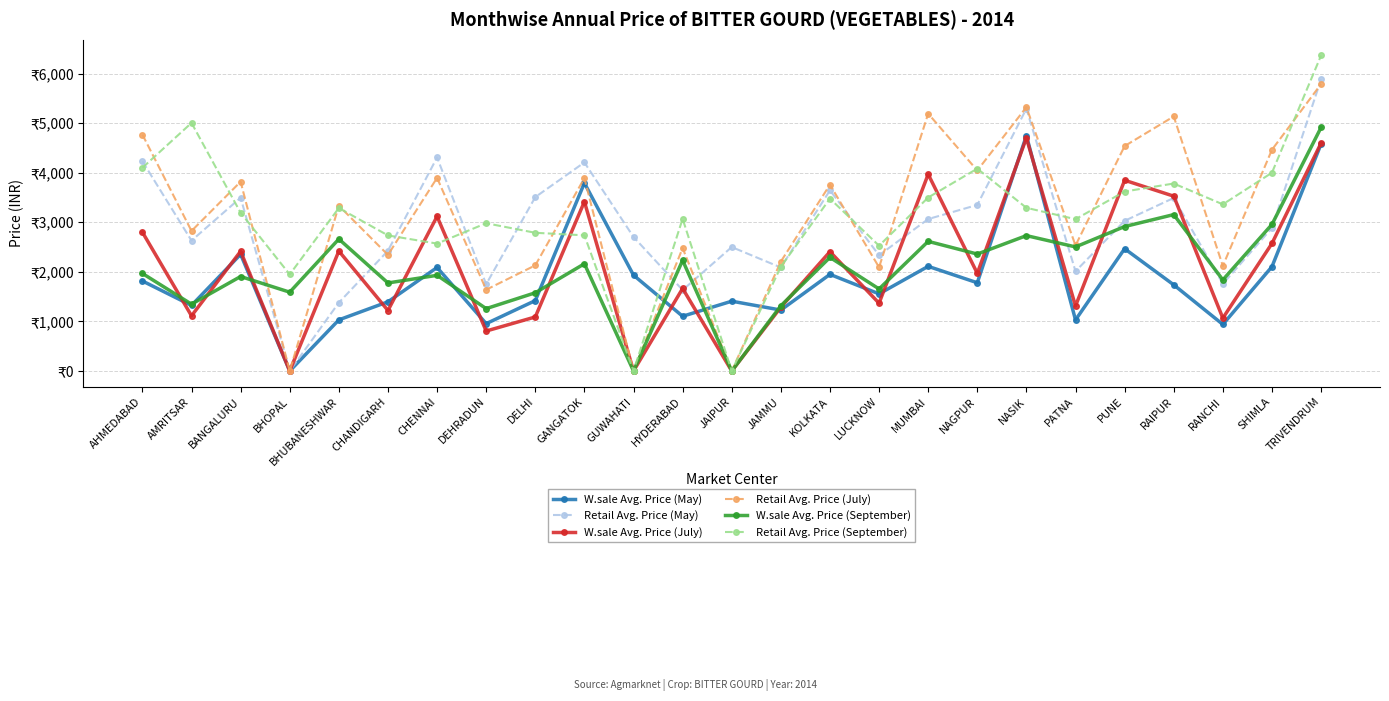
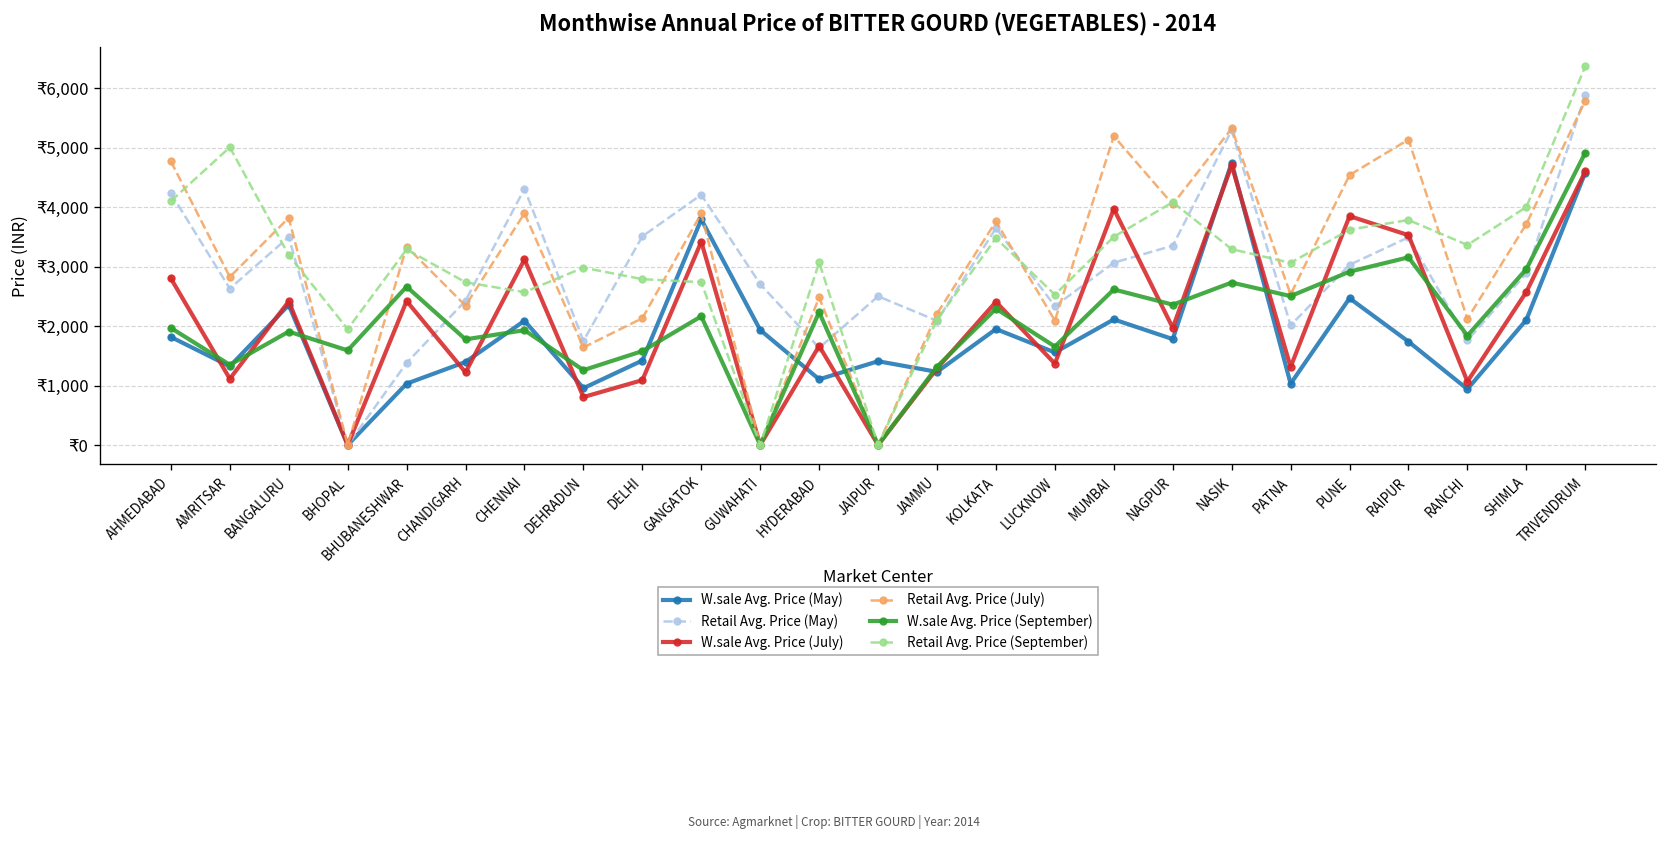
  {
    "W.sale Avg. Price (May)": {
      "AHMEDABAD": "₹1,800",
      "BANGALURU": "₹2,400",
      "BHUBANESHWAR": "₹1,000",
      "CHANDIGARH": "₹1,400",
      "CHENNAI": "₹2,100",
      "DEHRADUN": "₹1,000",
      "DELHI": "₹1,400",
      "GANGATOK": "₹3,800",
      "GUWAHATI": "₹1,900",
      "HYDERABAD": "₹1,100",
      "JAIPUR": "₹1,400",
      "JAMMU": "₹1,200",
      "KOLKATA": "₹1,900",
      "LUCKNOW": "₹1,600",
      "MUMBAI": "₹2,100",
      "NAGPUR": "₹1,800",
      "PATNA": "₹1,000",
      "PUNE": "₹2,500",
      "RAIPUR": "₹1,700",
      "RANCHI": "₹900",
      "SHIMLA": "₹2,100"
    },
    "Retail Avg. Price (May)": {
      "AHMEDABAD": "₹4,200",
      "AMRITSAR": "₹2,600",
      "BANGALURU": "₹3,500",
      "BHUBANESHWAR": "₹1,400",
      "CHANDIGARH": "₹2,400",
      "CHENNAI": "₹4,300",
      "DEHRADUN": "₹1,800",
      "DELHI": "₹3,500",
      "GANGATOK": "₹4,200",
      "GUWAHATI": "₹2,700",
      "JAIPUR": "₹2,500",
      "KOLKATA": "₹3,600",
      "LUCKNOW": "₹2,300",
      "MUMBAI": "₹3,100",
      "NAGPUR": "₹3,400",
      "PATNA": "₹2,000",
      "PUNE": "₹3,000",
      "RANCHI": "₹1,800",
      "SHIMLA": "₹2,900",
      "TRIVENDRUM": "₹5,900"
    },
    "W.sale Avg. Price (July)": {
      "AHMEDABAD": "₹2,800",
      "AMRITSAR": "₹1,100",
      "BANGALURU": "₹2,400",
      "BHUBANESHWAR": "₹2,400",
      "CHANDIGARH": "₹1,200",
      "CHENNAI": "₹3,100",
      "DEHRADUN": "₹800",
      "DELHI": "₹1,100",
      "GANGATOK": "₹3,400",
      "KOLKATA": "₹2,400",
      "LUCKNOW": "₹1,400",
      "MUMBAI": "₹4,000",
      "NAGPUR": "₹2,000",
      "PATNA": "₹1,300",
      "PUNE": "₹3,800",
      "RANCHI": "₹1,100",
      "SHIMLA": "₹2,600"
    },
    "Retail Avg. Price (July)": {
      "AHMEDABAD": "₹4,800",
      "AMRITSAR": "₹2,800",
      "BANGALURU": "₹3,800",
      "CHANDIGARH": "₹2,300",
      "CHENNAI": "₹3,900",
      "DEHRADUN": "₹1,600",
      "DELHI": "₹2,100",
      "GANGATOK": "₹3,900",
      "HYDERABAD": "₹2,500",
      "JAMMU": "₹2,200",
      "KOLKATA": "₹3,800",
      "LUCKNOW": "₹2,100",
      "MUMBAI": "₹5,200",
      "PUNE": "₹4,500",
      "RAIPUR": "₹5,100",
      "RANCHI": "₹2,100",
-     "SHIMLA": "₹4,500",
+     "SHIMLA": "₹3,700",
      "TRIVENDRUM": "₹5,800"
    },
    "W.sale Avg. Price (September)": {
      "AHMEDABAD": "₹2,000",
      "BANGALURU": "₹1,900",
      "BHOPAL": "₹1,600",
      "BHUBANESHWAR": "₹2,700",
      "CHANDIGARH": "₹1,800",
      "CHENNAI": "₹1,900",
      "DEHRADUN": "₹1,300",
      "DELHI": "₹1,600",
      "GANGATOK": "₹2,200",
      "HYDERABAD": "₹2,200",
      "KOLKATA": "₹2,300",
      "LUCKNOW": "₹1,700",
      "MUMBAI": "₹2,600",
      "NAGPUR": "₹2,400",
      "NASIK": "₹2,700",
      "PUNE": "₹2,900",
      "RAIPUR": "₹3,200",
      "RANCHI": "₹1,800",
      "SHIMLA": "₹3,000",
      "TRIVENDRUM": "₹4,900"
    },
    "Retail Avg. Price (September)": {
      "AHMEDABAD": "₹4,100",
      "AMRITSAR": "₹5,000",
      "BANGALURU": "₹3,200",
      "BHOPAL": "₹1,900",
      "CHANDIGARH": "₹2,700",
      "CHENNAI": "₹2,600",
      "DEHRADUN": "₹3,000",
      "DELHI": "₹2,800",
      "GANGATOK": "₹2,700",
      "HYDERABAD": "₹3,100",
      "KOLKATA": "₹3,500",
      "LUCKNOW": "₹2,500",
      "MUMBAI": "₹3,500",
      "NASIK": "₹3,300",
      "PATNA": "₹3,100",
      "PUNE": "₹3,600",
      "RAIPUR": "₹3,800",
      "RANCHI": "₹3,400",
      "SHIMLA": "₹4,000",
      "TRIVENDRUM": "₹6,400"
    }
  }
